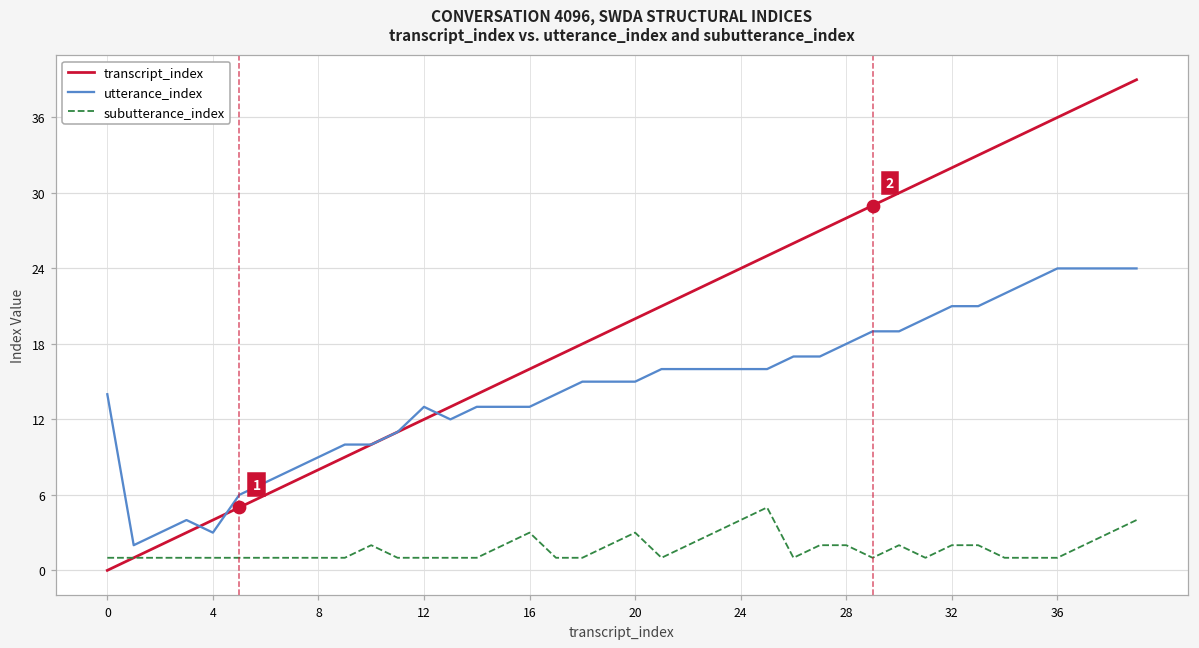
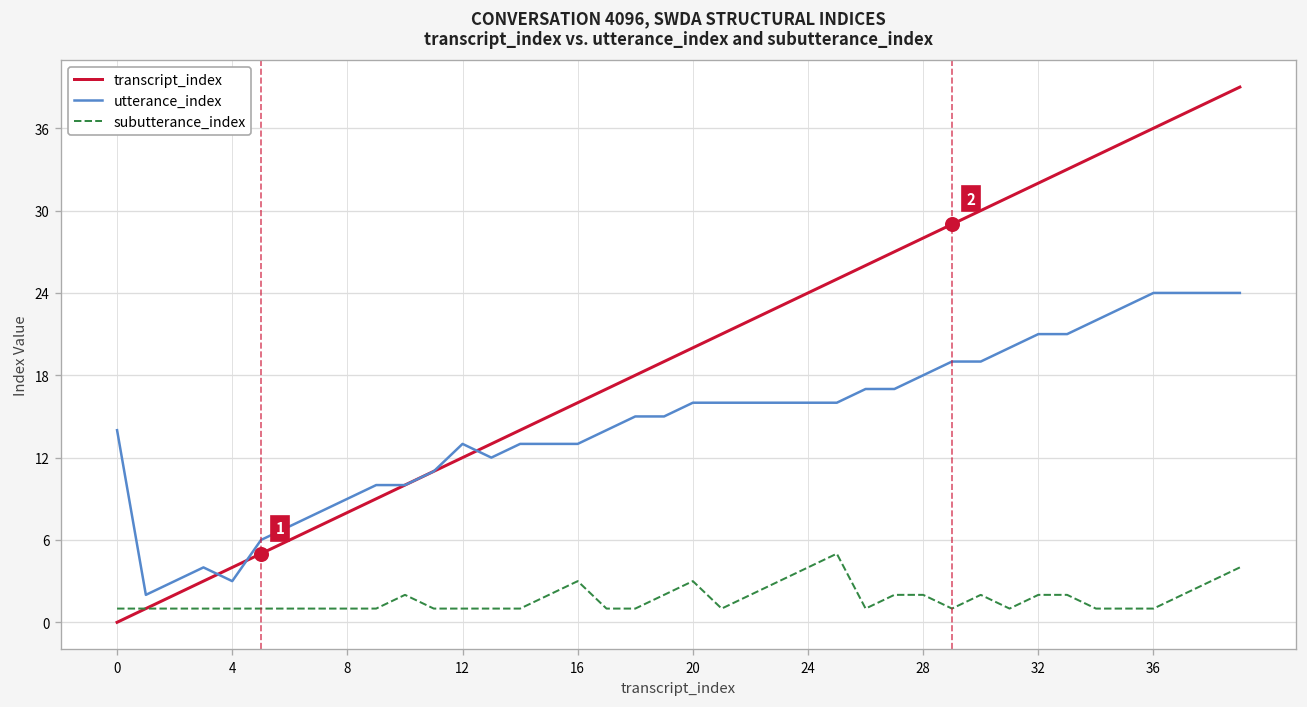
  {
    "utterance_index": {
      "0": 14,
      "4": 3,
      "8": 9,
      "12": 13,
      "16": 13,
-     "20": 15,
+     "20": 16,
      "24": 16,
      "28": 18,
      "32": 21,
      "36": 24
    },
    "subutterance_index": {
      "0": 1,
      "4": 1,
      "8": 1,
      "12": 1,
      "16": 3,
      "20": 3,
      "24": 4,
      "28": 2,
      "32": 2,
      "36": 1
    }
  }
